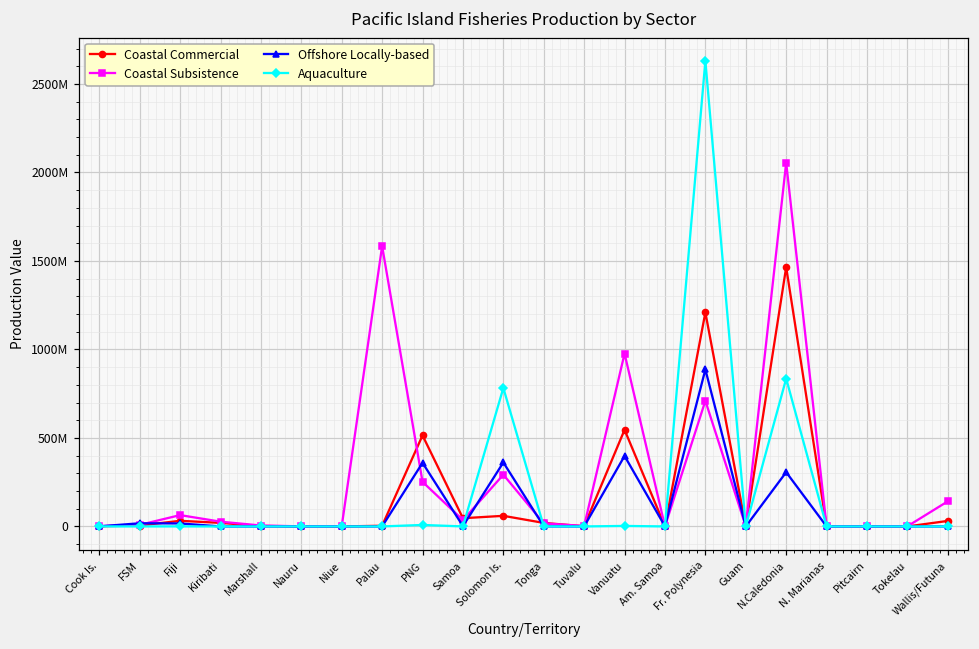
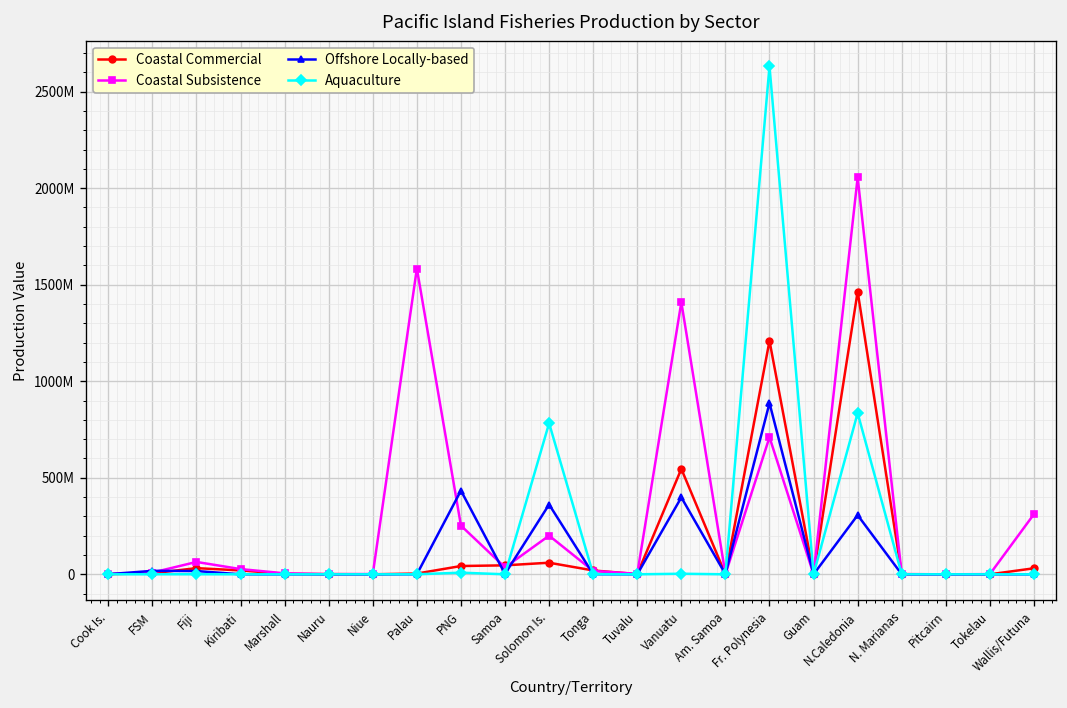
  {
    "Coastal Commercial": {
-     "PNG": 510000000,
+     "PNG": 40000000,
      "Solomon Is.": 60000000,
      "Vanuatu": 550000000,
      "Fr. Polynesia": 1210000000,
      "N.Caledonia": 1460000000,
      "Wallis/Futuna": 30000000
    },
    "Coastal Subsistence": {
      "Fiji": 60000000,
      "Palau": 1580000000,
      "PNG": 250000000,
-     "Solomon Is.": 290000000,
-     "Vanuatu": 980000000,
+     "Solomon Is.": 200000000,
+     "Vanuatu": 1410000000,
      "Fr. Polynesia": 710000000,
      "N.Caledonia": 2060000000,
-     "Wallis/Futuna": 140000000
+     "Wallis/Futuna": 310000000
    },
    "Offshore Locally-based": {
-     "PNG": 360000000,
+     "PNG": 430000000,
      "Solomon Is.": 360000000,
      "Vanuatu": 400000000,
      "Fr. Polynesia": 890000000,
      "N.Caledonia": 310000000
    },
    "Aquaculture": {
      "Fiji": 0,
      "PNG": 10000000,
      "Solomon Is.": 780000000,
      "Vanuatu": 0,
      "Fr. Polynesia": 2630000000,
      "N.Caledonia": 840000000
    }
  }
